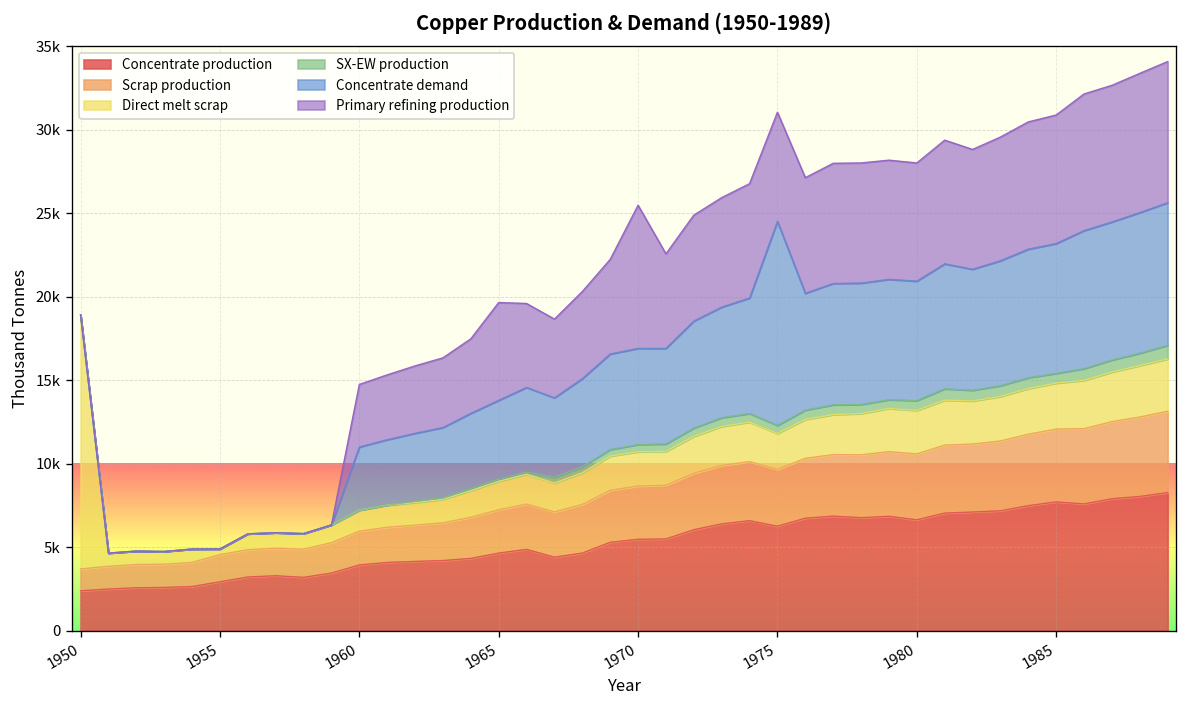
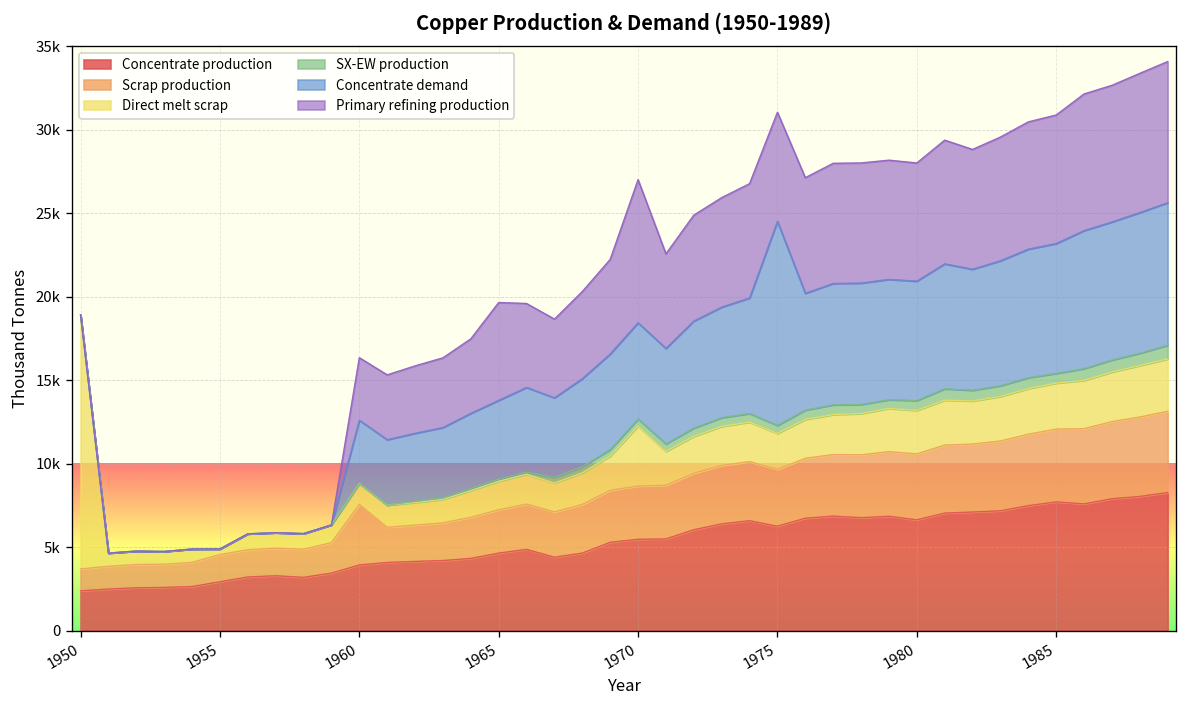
  {
    "Concentrate production": {
      "1950": 2400,
      "1955": 2900,
      "1960": 3900,
      "1965": 4600,
      "1970": 5500,
      "1975": 6300,
      "1980": 6600,
      "1985": 7700
    },
    "Scrap production": {
      "1950": 1300,
      "1955": 1600,
-     "1960": 2000,
+     "1960": 3600,
      "1965": 2600,
      "1970": 3200,
      "1975": 3400,
      "1980": 3900,
      "1985": 4400
    },
    "Direct melt scrap": {
-     "1970": 2100,
+     "1970": 3600,
      "1975": 2200,
      "1980": 2600,
      "1985": 2800
    },
    "SX-EW production": {
      "1970": 400,
      "1975": 500,
      "1980": 600,
      "1985": 600
    },
    "Concentrate demand": {
      "1960": 3800,
      "1965": 4700,
      "1970": 5800,
      "1975": 12200,
      "1980": 7100,
      "1985": 7800
    },
    "Primary refining production": {
      "1960": 3700,
      "1965": 5900,
      "1970": 8600,
      "1975": 6500,
      "1980": 7100,
      "1985": 7700
    }
  }
